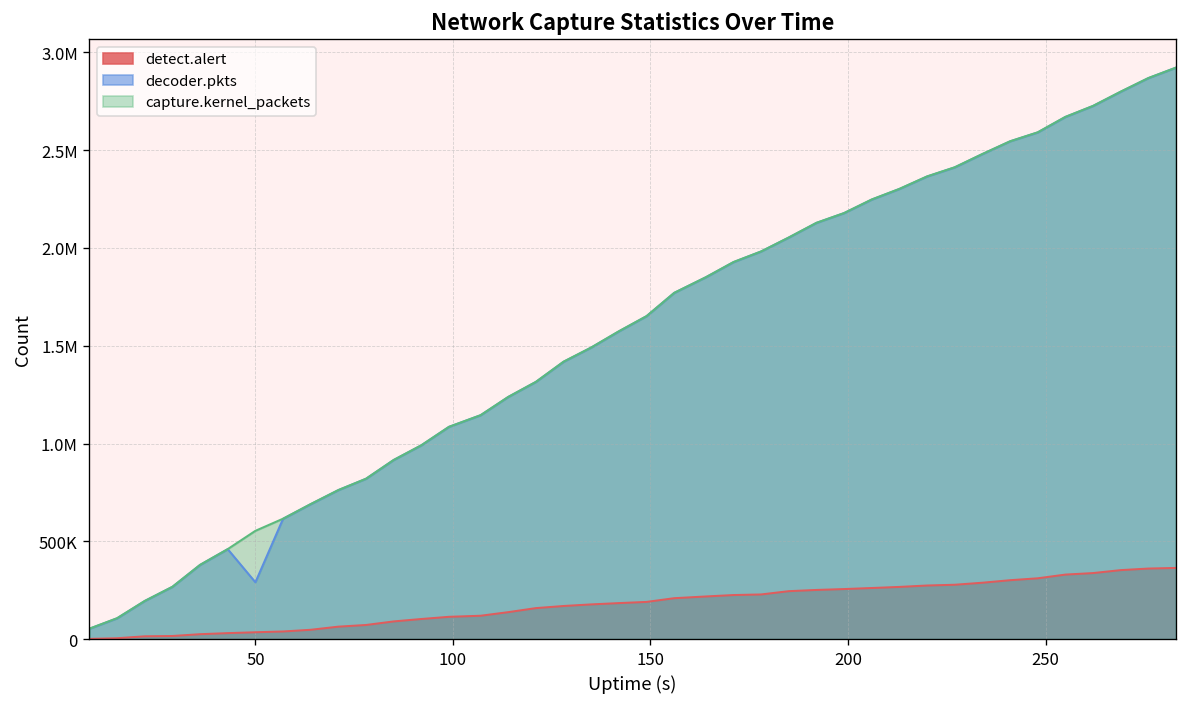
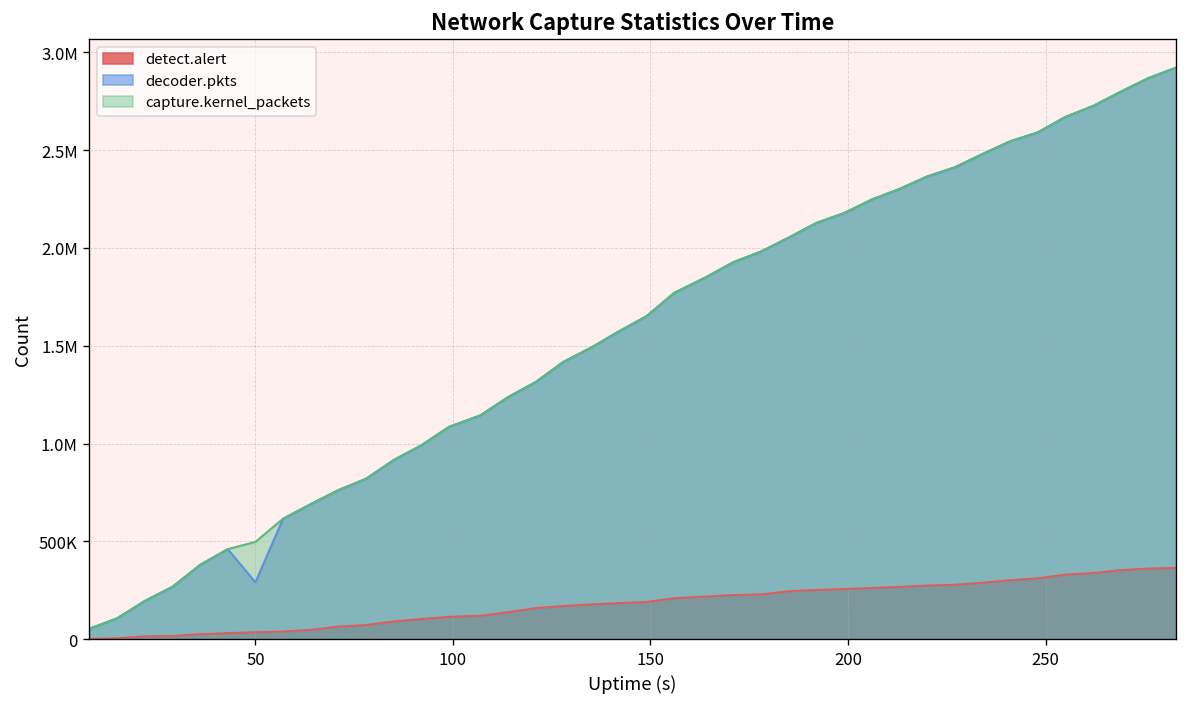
  {
    "detect.alert": {
      "50": 40000
    },
    "decoder.pkts": {
      "50": 290000
    },
    "capture.kernel_packets": {
-     "50": 550000
+     "50": 500000
    }
  }
